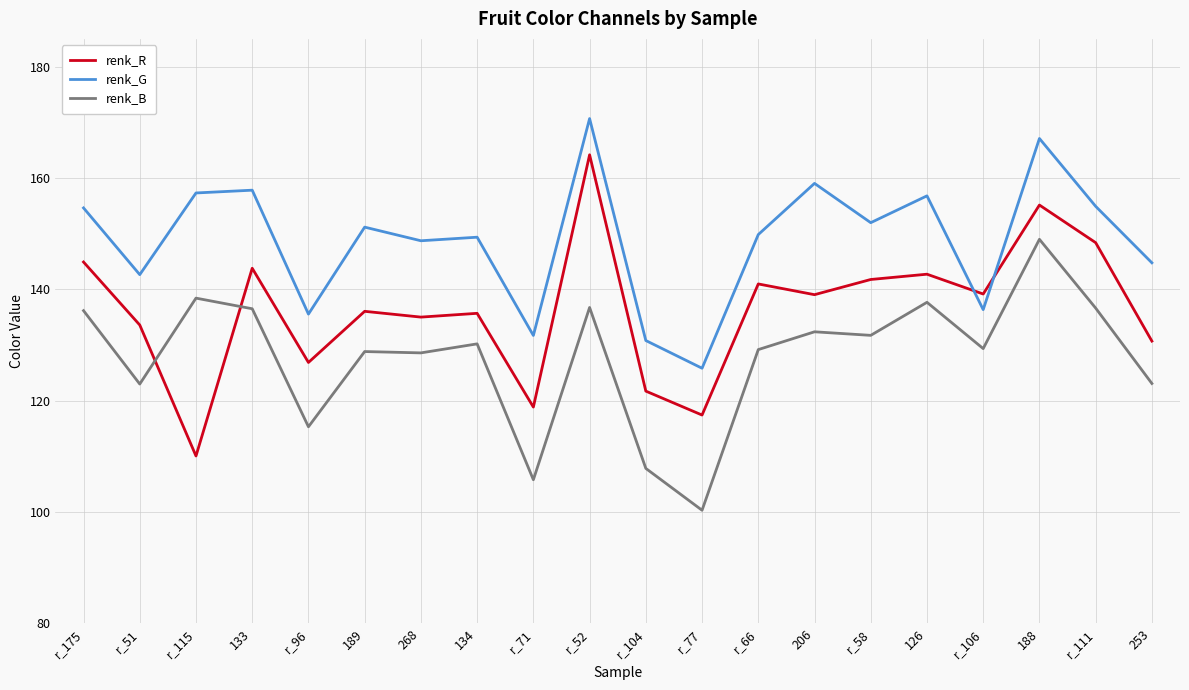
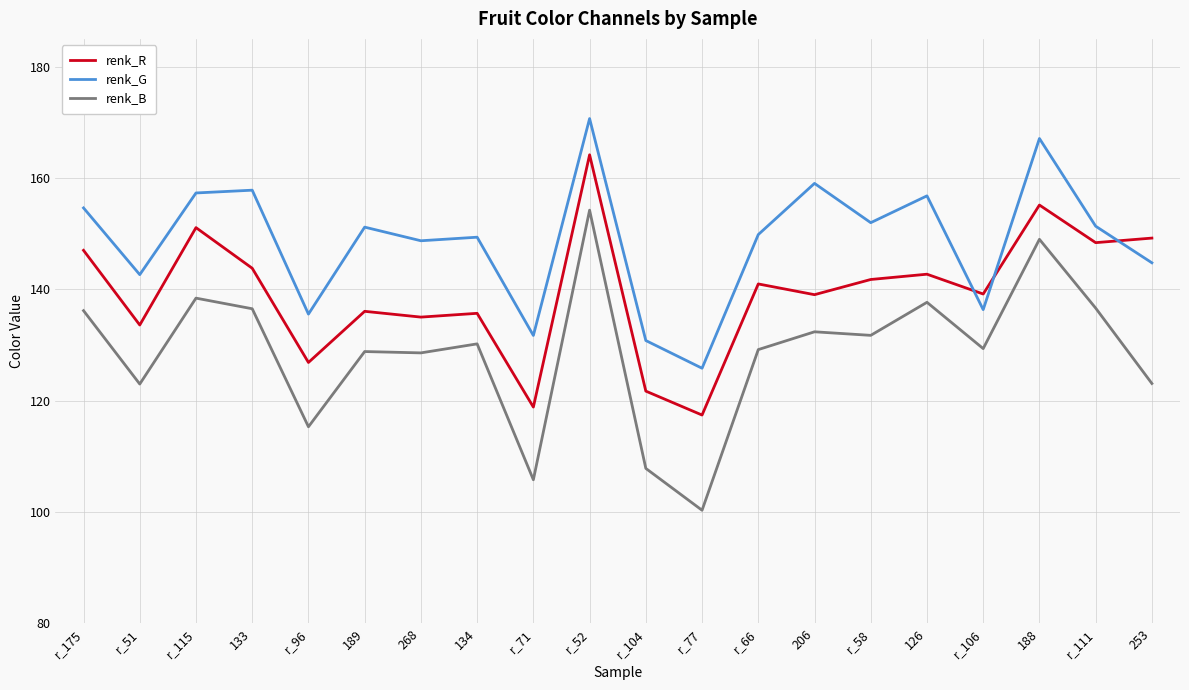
  {
    "renk_R": {
-     "r_175": 145,
+     "r_175": 147,
      "r_51": 134,
-     "r_115": 110,
+     "r_115": 151,
      "133": 144,
      "r_96": 127,
      "189": 136,
      "268": 135,
      "134": 136,
      "r_71": 119,
      "r_52": 164,
      "r_104": 122,
      "r_77": 117,
      "r_66": 141,
      "206": 139,
      "r_58": 142,
      "126": 143,
      "r_106": 139,
      "188": 155,
      "r_111": 148,
-     "253": 131
+     "253": 149
    },
    "renk_G": {
      "r_175": 155,
      "r_51": 143,
      "r_115": 157,
      "133": 158,
      "r_96": 136,
      "189": 151,
      "268": 149,
      "134": 149,
      "r_71": 132,
      "r_52": 171,
      "r_104": 131,
      "r_77": 126,
      "r_66": 150,
      "206": 159,
      "r_58": 152,
      "126": 157,
      "r_106": 136,
      "188": 167,
-     "r_111": 155,
+     "r_111": 151,
      "253": 145
    },
    "renk_B": {
      "r_175": 136,
      "r_51": 123,
      "r_115": 138,
      "133": 137,
      "r_96": 115,
      "189": 129,
      "268": 129,
      "134": 130,
      "r_71": 106,
-     "r_52": 137,
+     "r_52": 154,
      "r_104": 108,
      "r_77": 100,
      "r_66": 129,
      "206": 132,
      "r_58": 132,
      "126": 138,
      "r_106": 129,
      "188": 149,
      "r_111": 137,
      "253": 123
    }
  }
